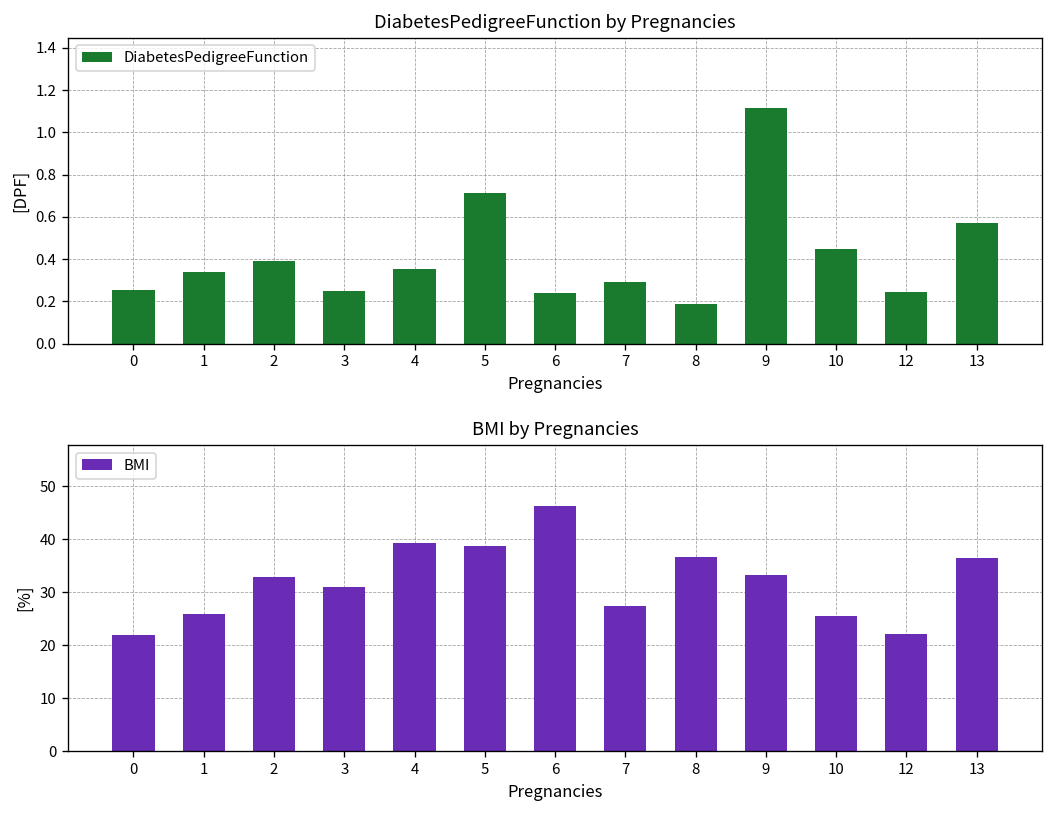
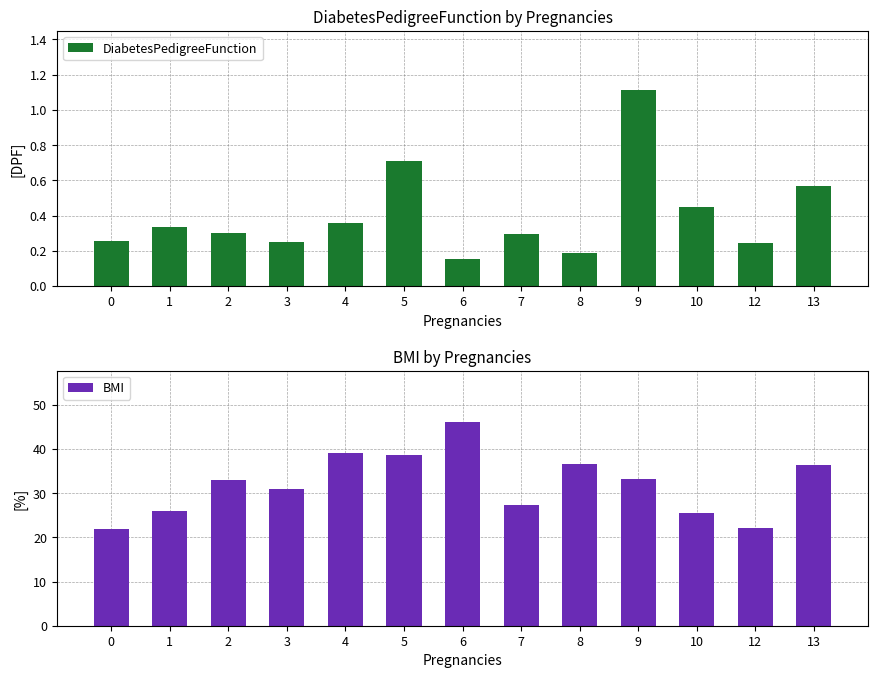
  {
    "DiabetesPedigreeFunction by Pregnancies": {
      "0": 0.25,
      "1": 0.34,
-     "2": 0.39,
+     "2": 0.30,
      "3": 0.25,
      "4": 0.36,
      "5": 0.71,
-     "6": 0.24,
+     "6": 0.15,
      "7": 0.29,
      "8": 0.19,
      "9": 1.11,
      "10": 0.45,
      "12": 0.25,
      "13": 0.57
    },
    "BMI by Pregnancies": {
      "0": 22,
      "1": 26,
      "2": 33,
      "3": 31,
      "4": 39,
      "5": 39,
      "6": 46,
      "7": 27,
      "8": 37,
      "9": 33,
      "10": 26,
      "12": 22,
      "13": 36
    }
  }
